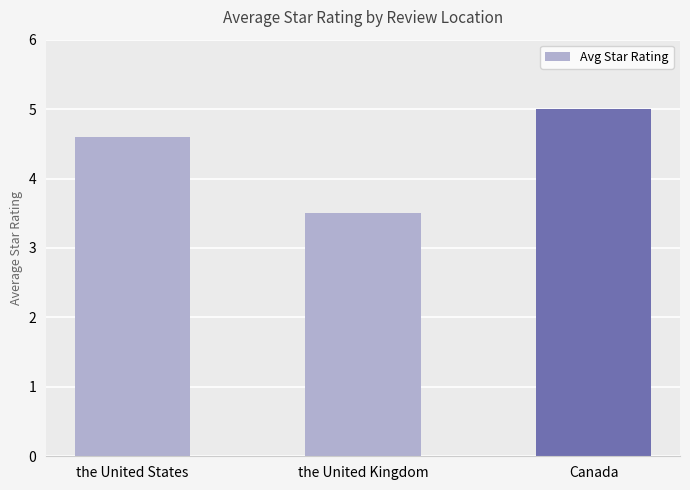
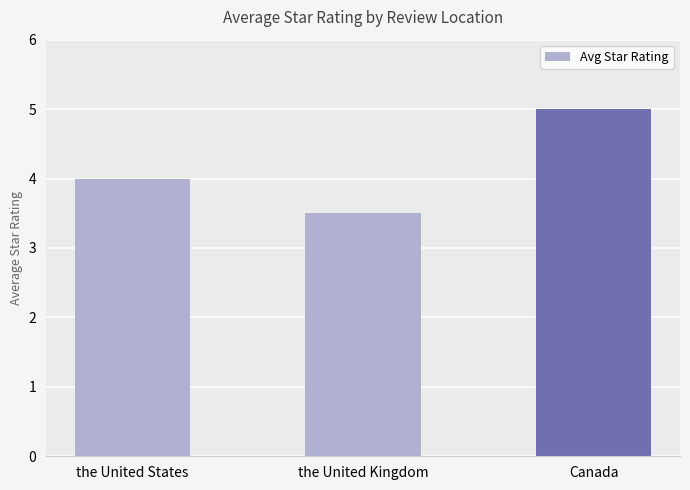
  {
-   "the United States": 4.6,
+   "the United States": 4.0,
    "the United Kingdom": 3.5,
    "Canada": 5.0
  }
